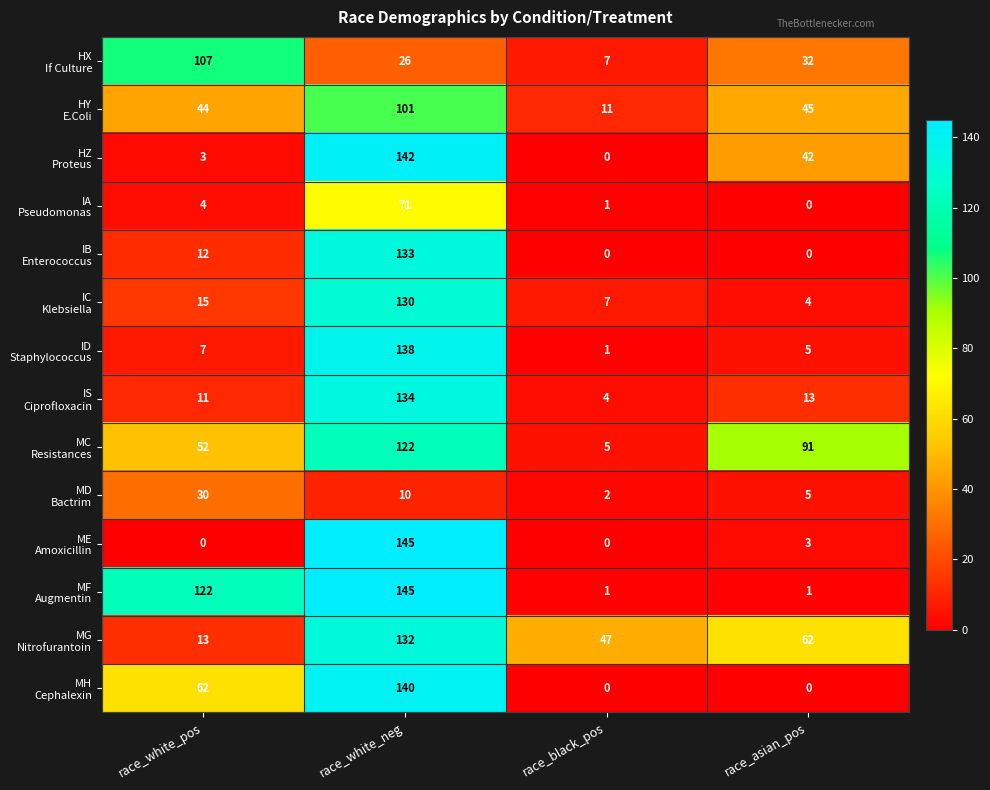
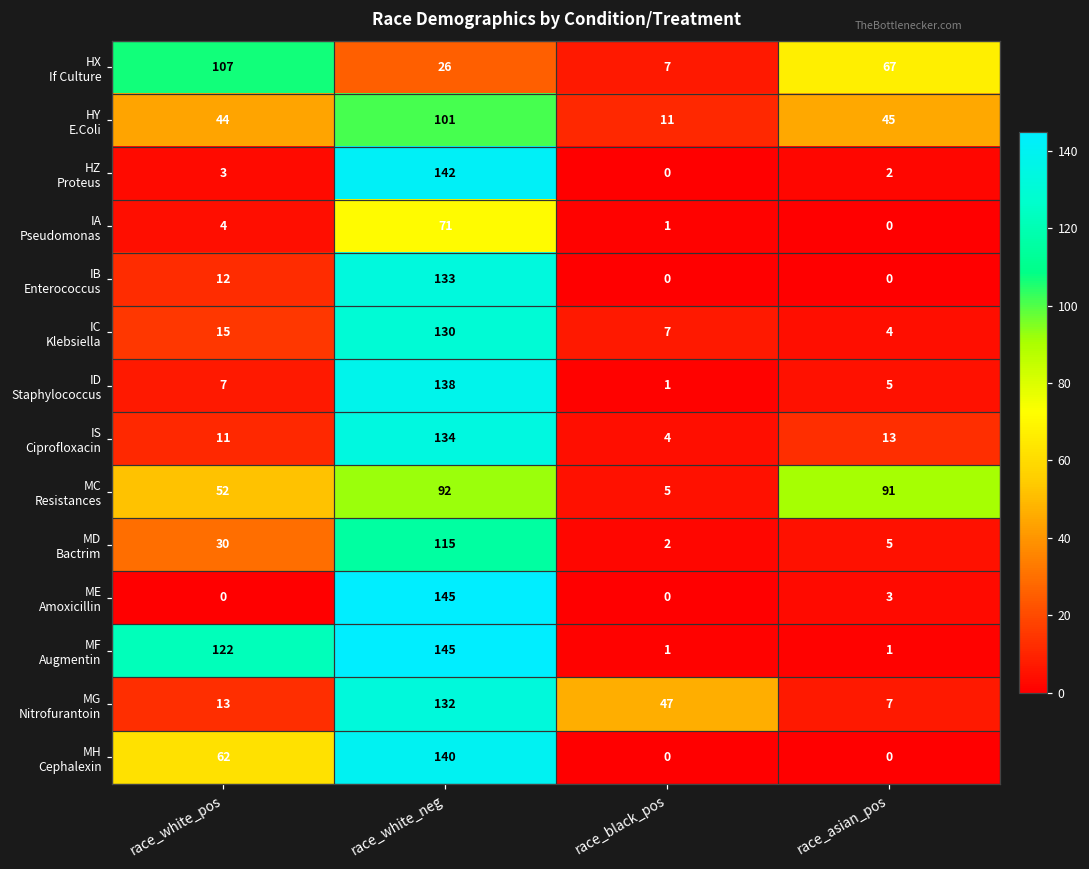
  {
    "HX If Culture": {
      "race_white_pos": 107,
      "race_white_neg": 26,
      "race_black_pos": 7,
-     "race_asian_pos": 32
+     "race_asian_pos": 67
    },
    "HY E.Coli": {
      "race_white_pos": 44,
      "race_white_neg": 101,
      "race_black_pos": 11,
      "race_asian_pos": 45
    },
    "HZ Proteus": {
      "race_white_pos": 3,
      "race_white_neg": 142,
      "race_black_pos": 0,
-     "race_asian_pos": 42
+     "race_asian_pos": 2
    },
    "IA Pseudomonas": {
      "race_white_pos": 4,
      "race_white_neg": 71,
      "race_black_pos": 1,
      "race_asian_pos": 0
    },
    "IB Enterococcus": {
      "race_white_pos": 12,
      "race_white_neg": 133,
      "race_black_pos": 0,
      "race_asian_pos": 0
    },
    "IC Klebsiella": {
      "race_white_pos": 15,
      "race_white_neg": 130,
      "race_black_pos": 7,
      "race_asian_pos": 4
    },
    "ID Staphylococcus": {
      "race_white_pos": 7,
      "race_white_neg": 138,
      "race_black_pos": 1,
      "race_asian_pos": 5
    },
    "IS Ciprofloxacin": {
      "race_white_pos": 11,
      "race_white_neg": 134,
      "race_black_pos": 4,
      "race_asian_pos": 13
    },
    "MC Resistances": {
      "race_white_pos": 52,
-     "race_white_neg": 122,
+     "race_white_neg": 92,
      "race_black_pos": 5,
      "race_asian_pos": 91
    },
    "MD Bactrim": {
      "race_white_pos": 30,
-     "race_white_neg": 10,
+     "race_white_neg": 115,
      "race_black_pos": 2,
      "race_asian_pos": 5
    },
    "ME Amoxicillin": {
      "race_white_pos": 0,
      "race_white_neg": 145,
      "race_black_pos": 0,
      "race_asian_pos": 3
    },
    "MF Augmentin": {
      "race_white_pos": 122,
      "race_white_neg": 145,
      "race_black_pos": 1,
      "race_asian_pos": 1
    },
    "MG Nitrofurantoin": {
      "race_white_pos": 13,
      "race_white_neg": 132,
      "race_black_pos": 47,
-     "race_asian_pos": 62
+     "race_asian_pos": 7
    },
    "MH Cephalexin": {
      "race_white_pos": 62,
      "race_white_neg": 140,
      "race_black_pos": 0,
      "race_asian_pos": 0
    }
  }
